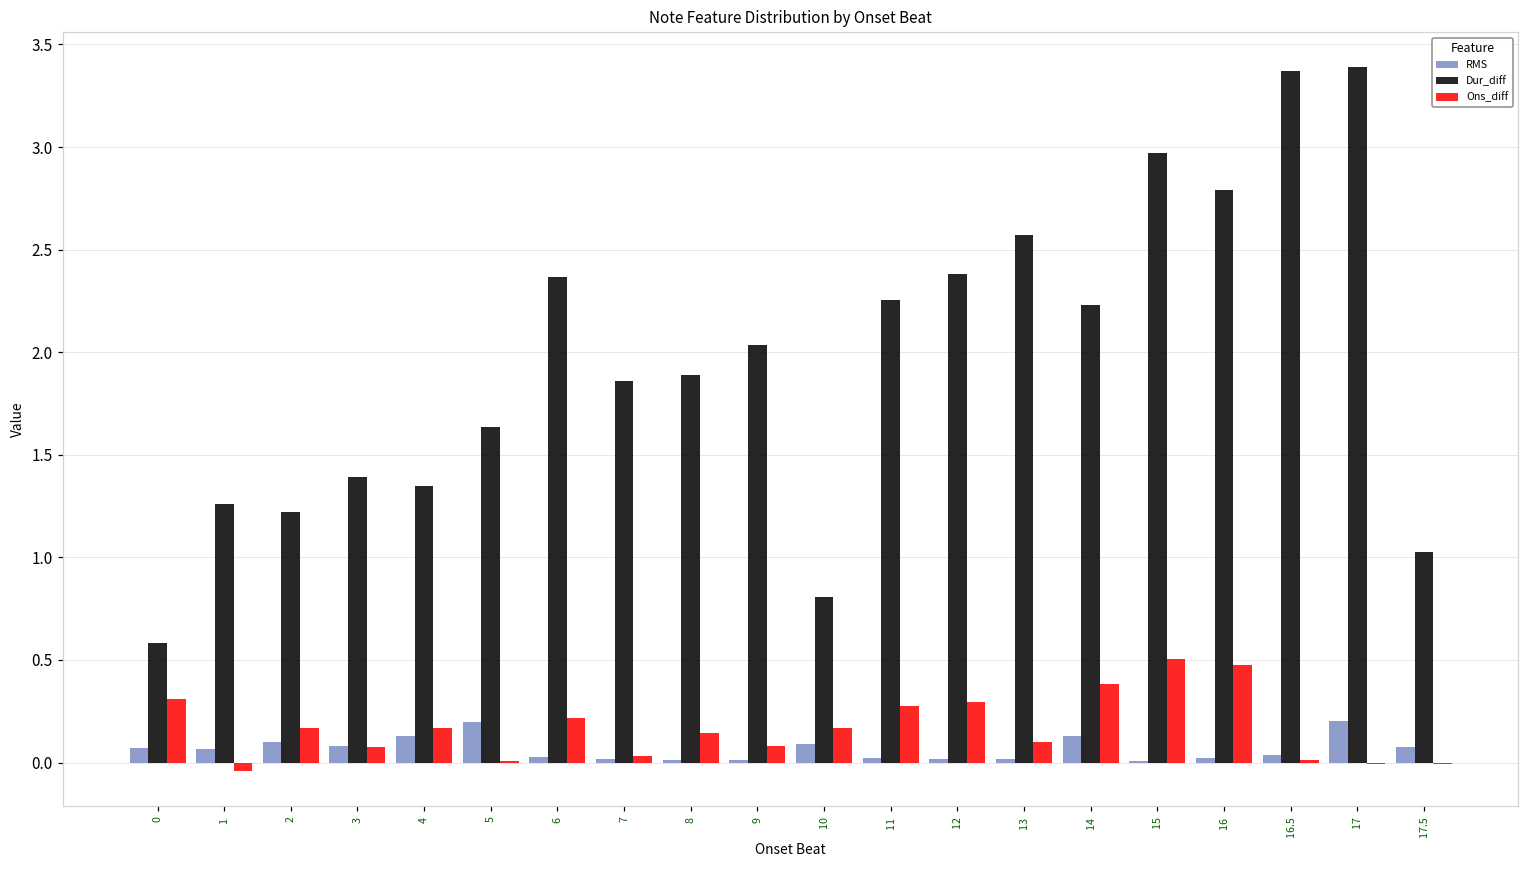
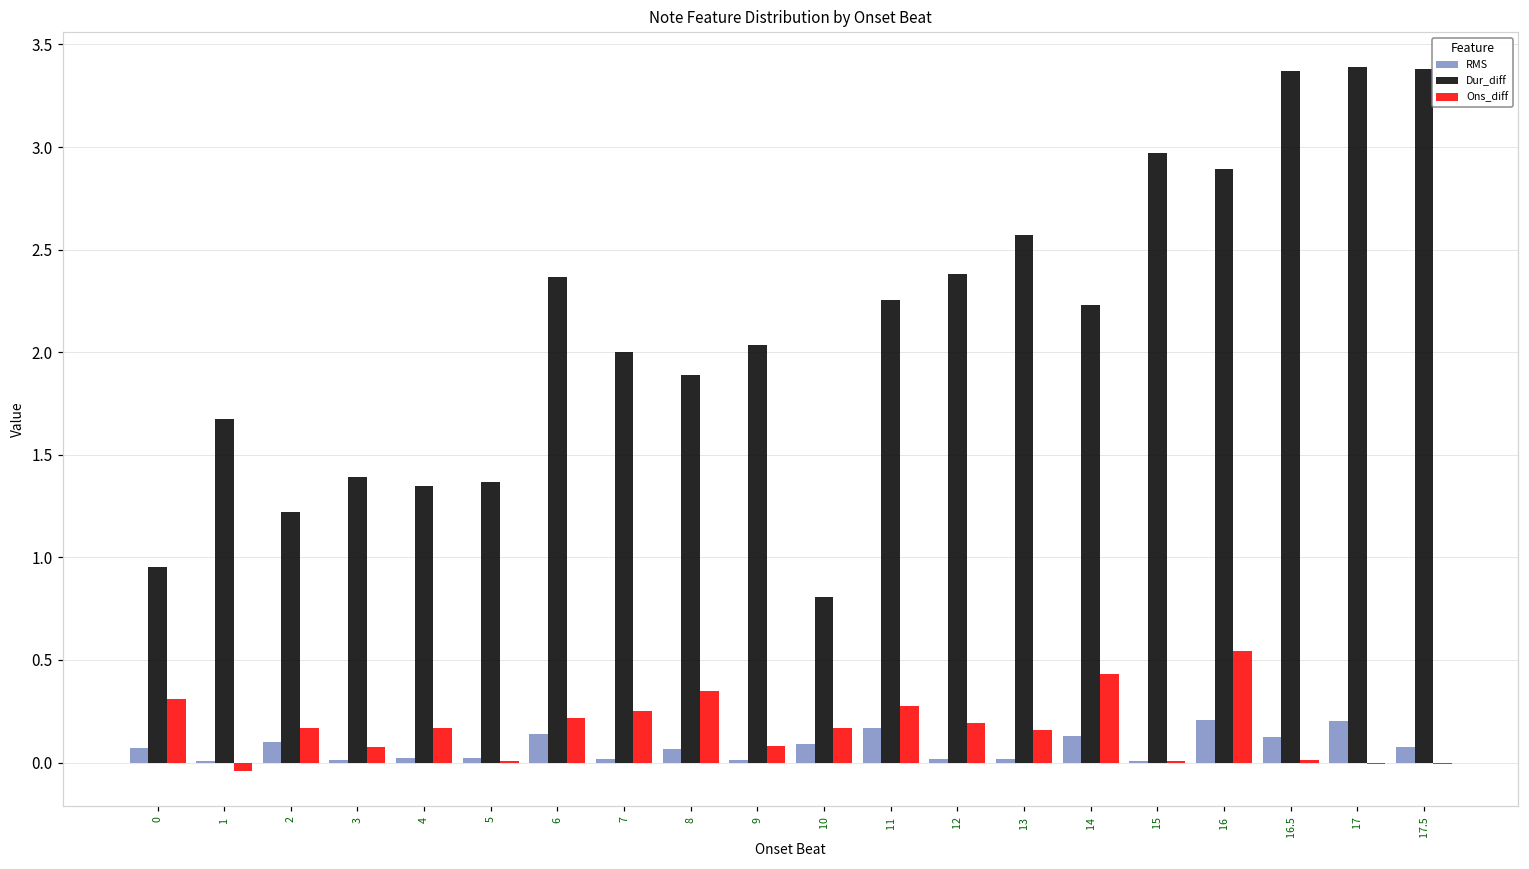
  {
    "RMS": {
      "0": 0.07,
-     "1": 0.06,
+     "1": 0.01,
      "2": 0.10,
-     "3": 0.08,
-     "4": 0.13,
-     "5": 0.20,
-     "6": 0.03,
+     "3": 0.01,
+     "4": 0.02,
+     "5": 0.02,
+     "6": 0.14,
      "7": 0.02,
-     "8": 0.01,
+     "8": 0.07,
      "10": 0.09,
-     "11": 0.02,
+     "11": 0.17,
      "12": 0.02,
      "13": 0.02,
      "14": 0.13,
-     "16": 0.02,
-     "16.5": 0.04,
+     "16": 0.21,
+     "16.5": 0.12,
      "17": 0.20,
      "17.5": 0.08
    },
    "Dur_diff": {
-     "0": 0.58,
-     "1": 1.26,
+     "0": 0.95,
+     "1": 1.68,
      "2": 1.22,
      "3": 1.39,
      "4": 1.35,
-     "5": 1.64,
+     "5": 1.37,
      "6": 2.37,
-     "7": 1.86,
+     "7": 2.00,
      "8": 1.89,
      "9": 2.03,
      "10": 0.81,
      "11": 2.26,
      "12": 2.38,
      "13": 2.57,
      "14": 2.23,
      "15": 2.97,
-     "16": 2.79,
+     "16": 2.89,
      "16.5": 3.37,
      "17": 3.39,
-     "17.5": 1.03
+     "17.5": 3.38
    },
    "Ons_diff": {
      "0": 0.31,
      "1": -0.04,
      "2": 0.17,
      "3": 0.08,
      "4": 0.17,
      "6": 0.22,
-     "7": 0.03,
-     "8": 0.15,
+     "7": 0.25,
+     "8": 0.35,
      "9": 0.08,
      "10": 0.17,
      "11": 0.28,
-     "12": 0.29,
-     "13": 0.10,
-     "14": 0.38,
-     "15": 0.50,
-     "16": 0.48,
+     "12": 0.19,
+     "13": 0.16,
+     "14": 0.43,
+     "15": 0.01,
+     "16": 0.54,
      "16.5": 0.01
    }
  }
